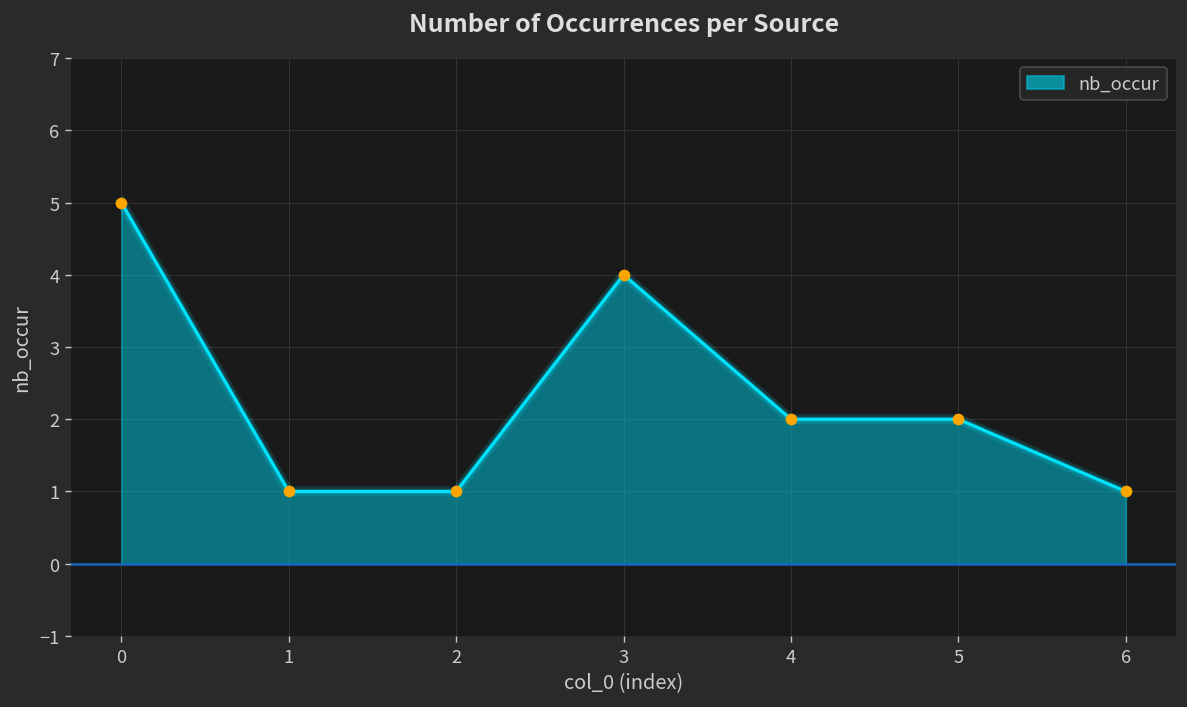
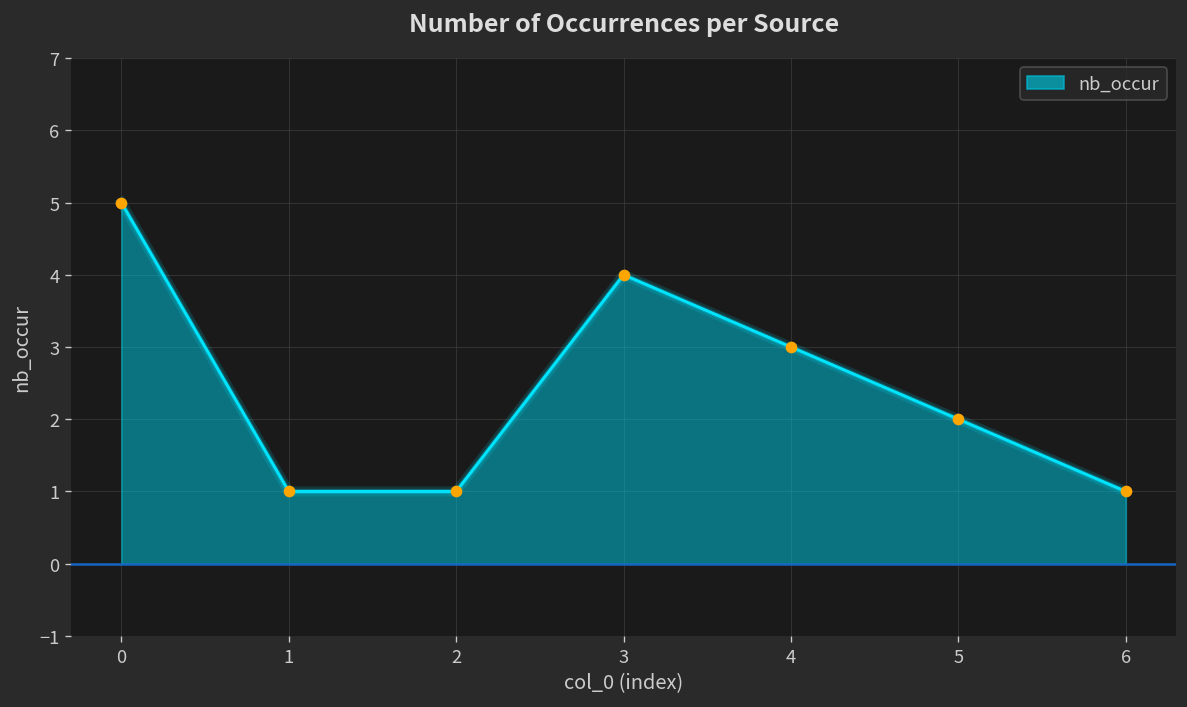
  {
    "0": 5,
    "1": 1,
    "2": 1,
    "3": 4,
-   "4": 2,
+   "4": 3,
    "5": 2,
    "6": 1
  }
